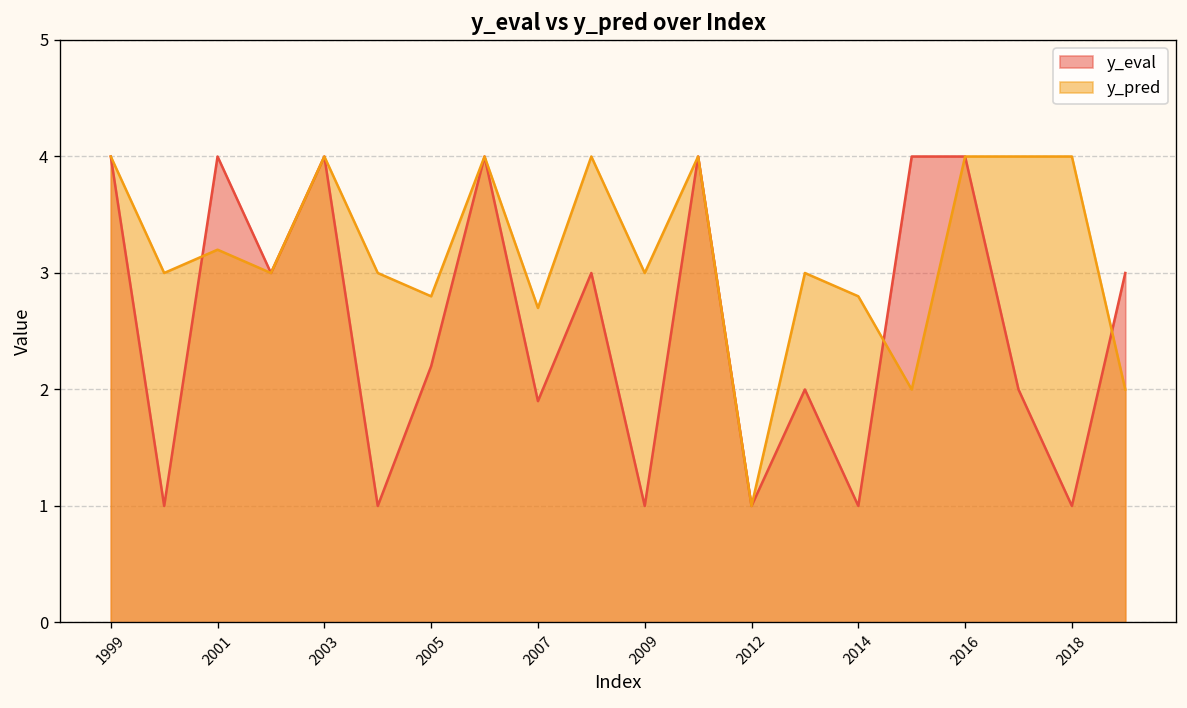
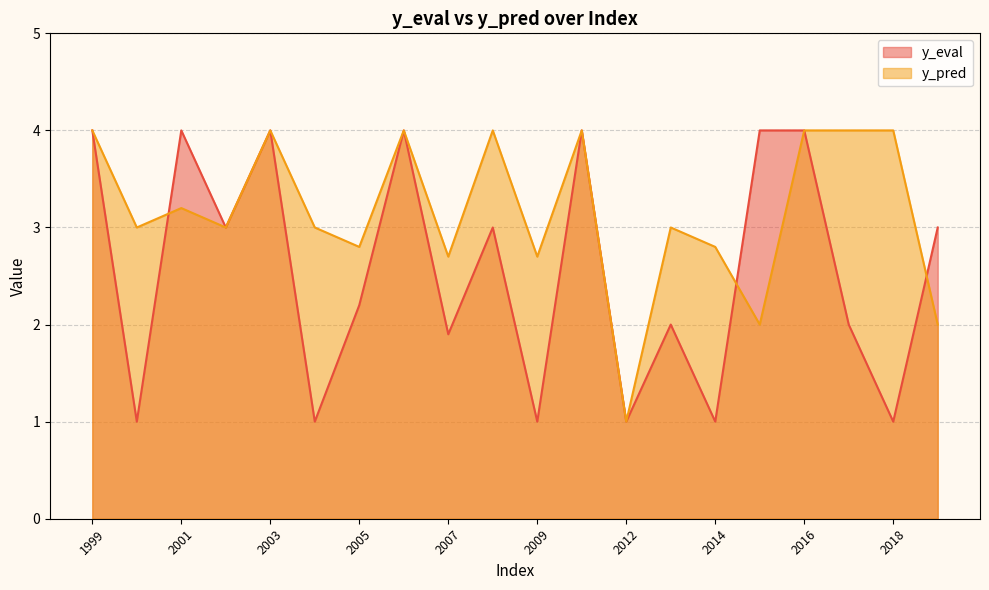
  {
    "y_eval": {
      "2001": 4.0,
      "2005": 2.2,
      "2007": 1.9,
      "2009": 1.0,
      "2014": 1.0,
      "2018": 1.0
    },
    "y_pred": {
      "2001": 3.2,
      "2005": 2.8,
      "2007": 2.7,
-     "2009": 3.0,
+     "2009": 2.7,
      "2014": 2.8,
      "2018": 4.0
    }
  }
